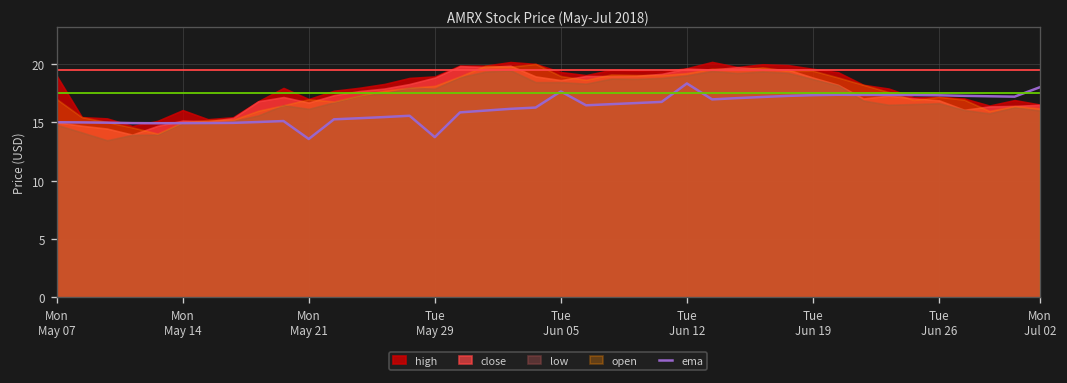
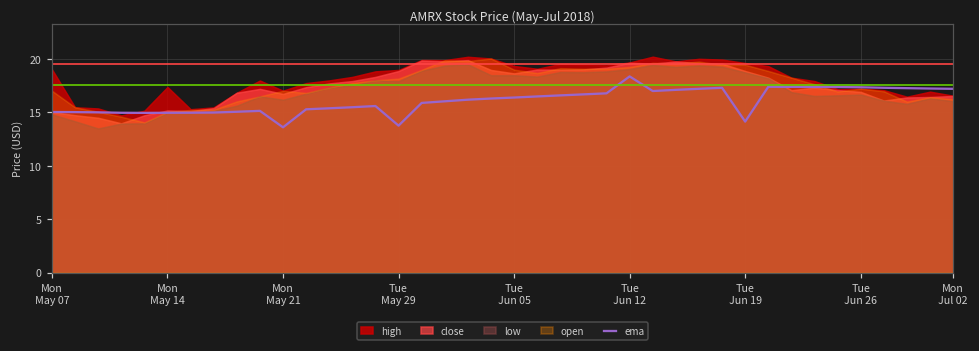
  {
    "high": {
      "Mon May 07": 19,
-     "Mon May 14": 16,
+     "Mon May 14": 17,
      "Tue Jun 05": 19
    },
    "ema": {
      "Mon May 21": 14,
      "Tue May 29": 14,
-     "Tue Jun 05": 18,
+     "Tue Jun 05": 16,
      "Tue Jun 12": 18,
-     "Tue Jun 19": 17,
-     "Mon Jul 02": 18
+     "Tue Jun 19": 14,
+     "Mon Jul 02": 17
    },
    "close": {
      "Mon May 21": 17
    }
  }
